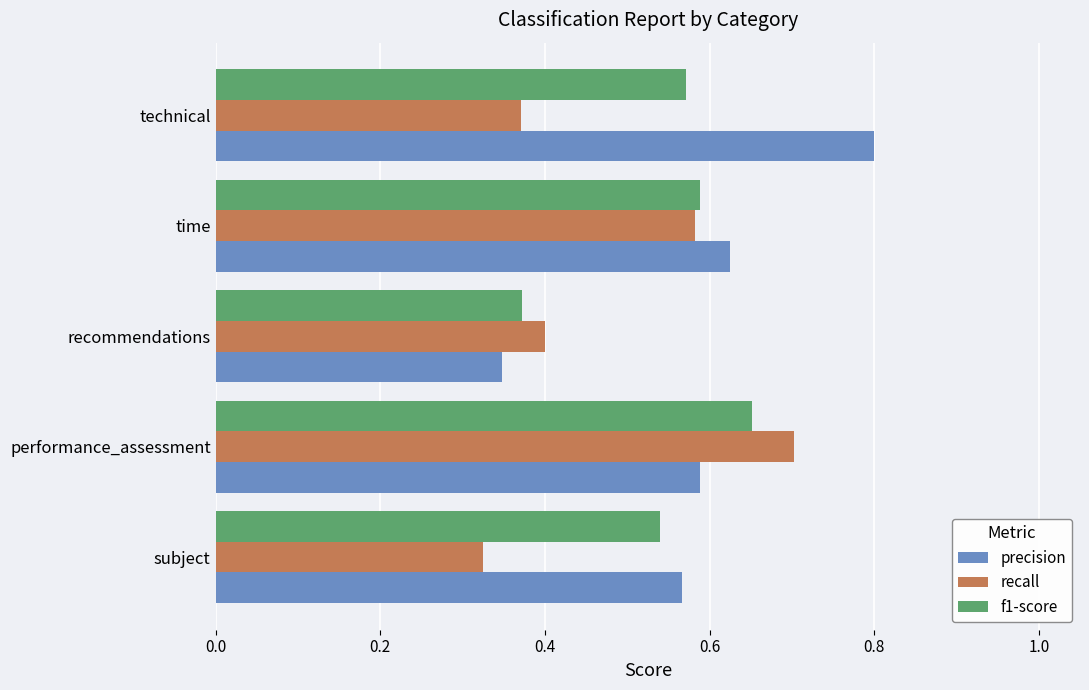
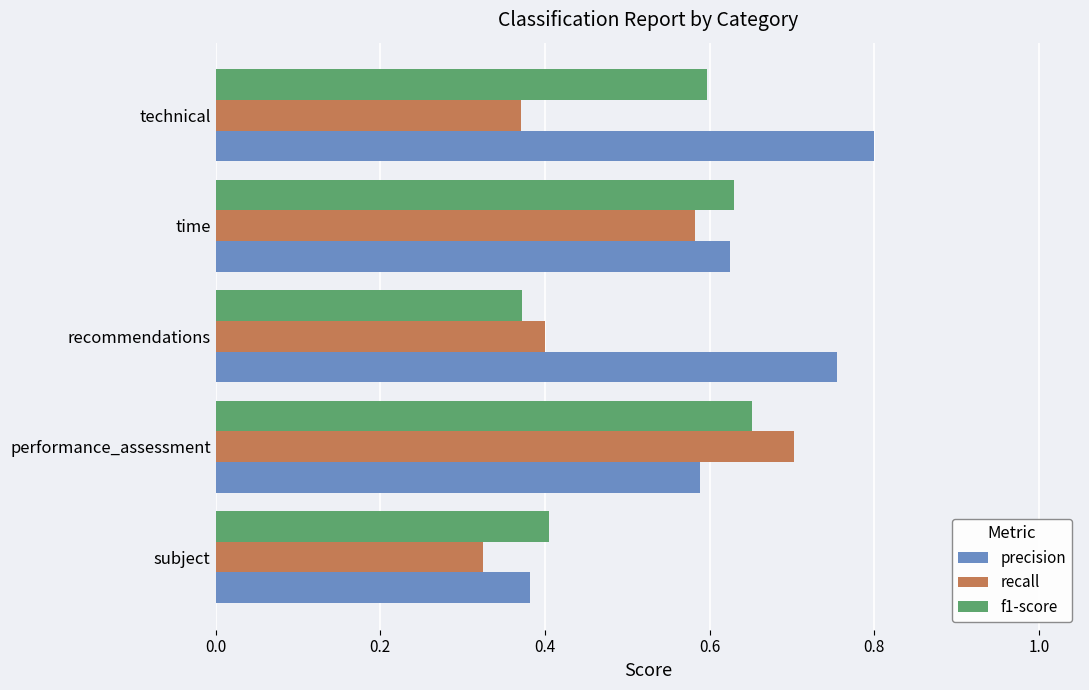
  {
    "precision": {
      "technical": 0.80,
      "time": 0.63,
-     "recommendations": 0.35,
+     "recommendations": 0.75,
      "performance_assessment": 0.59,
-     "subject": 0.57
+     "subject": 0.38
    },
    "recall": {
      "technical": 0.37,
      "time": 0.58,
      "recommendations": 0.40,
      "performance_assessment": 0.70,
      "subject": 0.33
    },
    "f1-score": {
-     "technical": 0.57,
-     "time": 0.59,
+     "technical": 0.60,
+     "time": 0.63,
      "recommendations": 0.37,
      "performance_assessment": 0.65,
-     "subject": 0.54
+     "subject": 0.41
    }
  }
